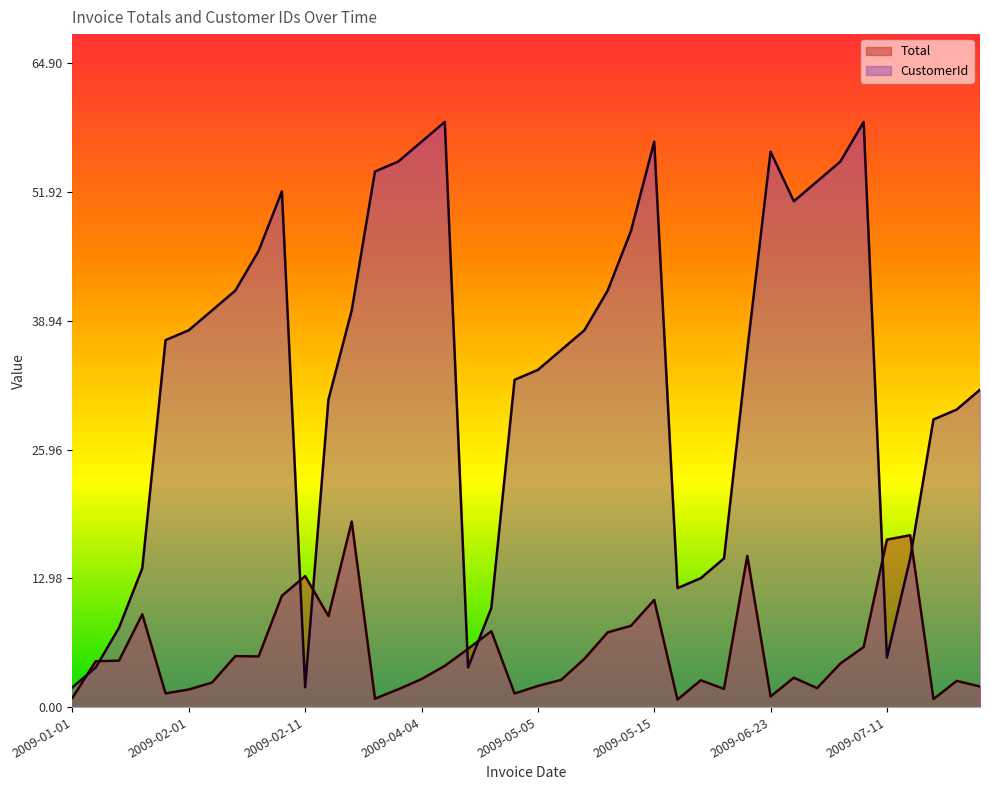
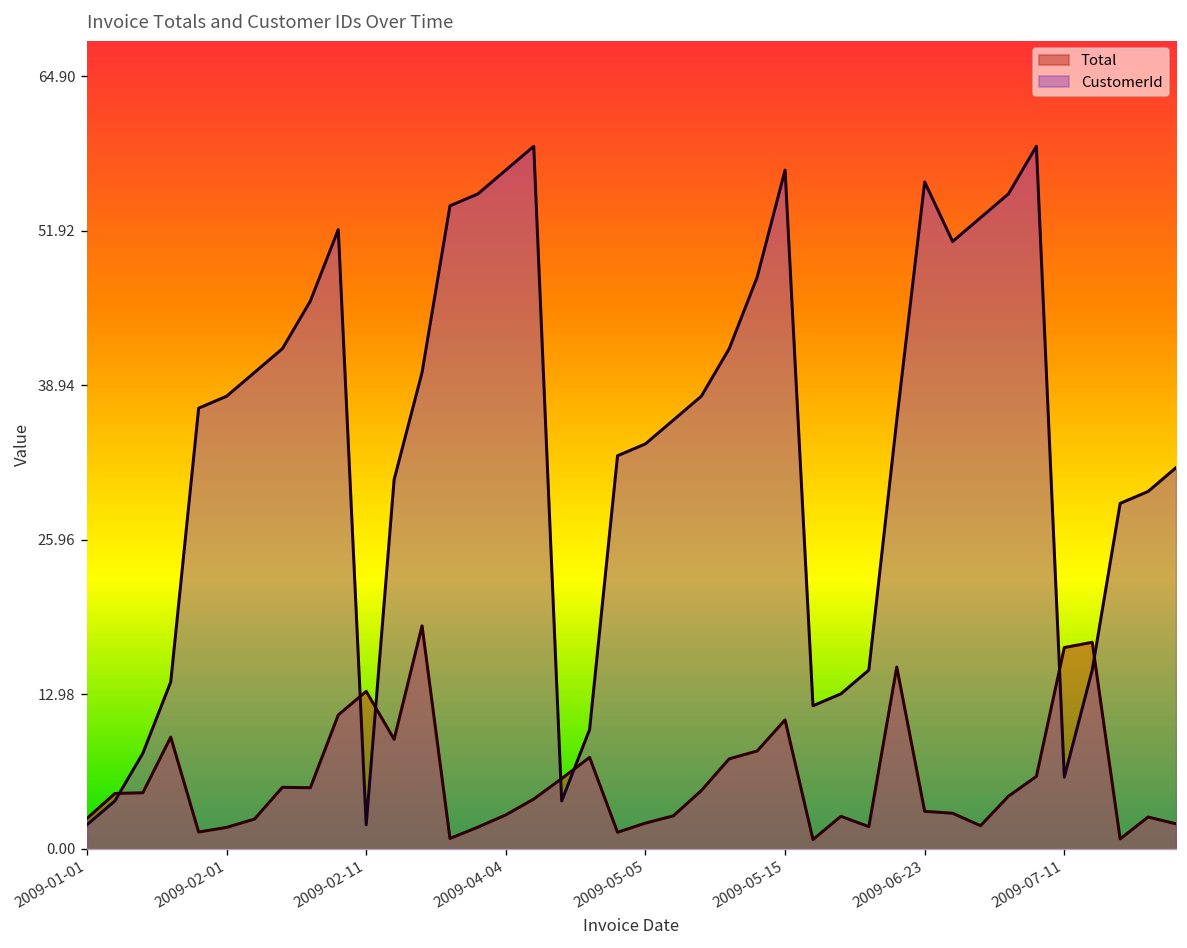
  {
    "Total": {
-     "2009-01-01": 1,
+     "2009-01-01": 3,
      "2009-02-11": 13,
      "2009-05-15": 11,
-     "2009-06-23": 1,
+     "2009-06-23": 3,
      "2009-07-11": 17
    },
    "CustomerId": {
      "2009-01-01": 2,
      "2009-02-11": 2,
      "2009-05-15": 57,
      "2009-06-23": 56,
-     "2009-07-11": 5
+     "2009-07-11": 6
    }
  }
